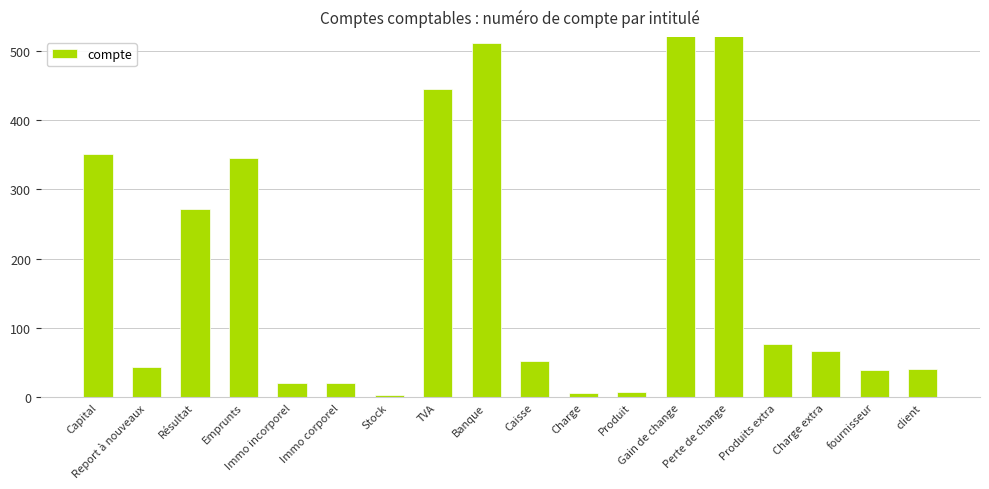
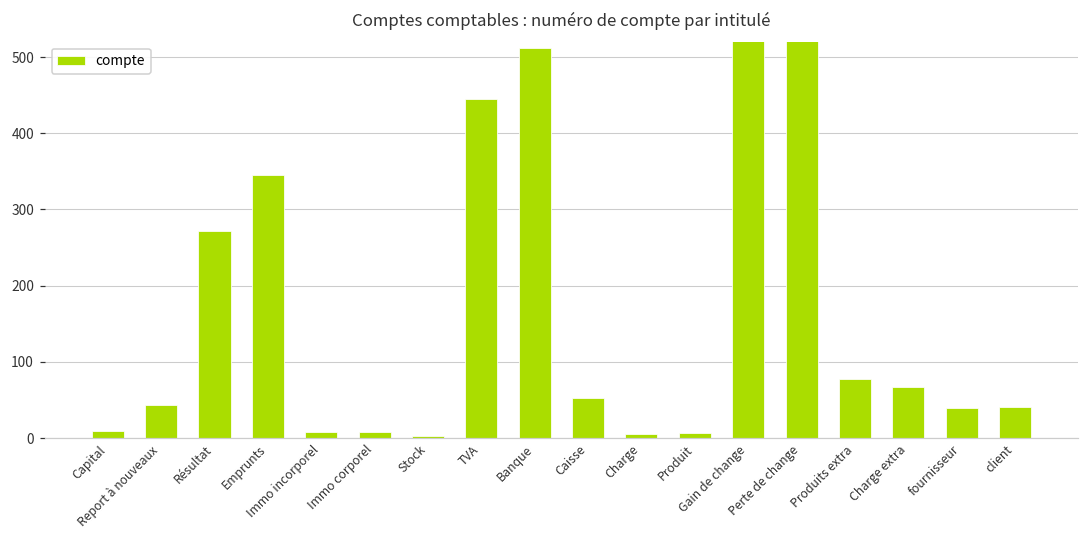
  {
-   "Capital": 350,
+   "Capital": 10,
    "Report à nouveaux": 40,
    "Résultat": 270,
    "Emprunts": 350,
-   "Immo incorporel": 20,
-   "Immo corporel": 20,
+   "Immo incorporel": 10,
+   "Immo corporel": 10,
    "TVA": 450,
    "Banque": 510,
    "Caisse": 50,
    "Charge": 10,
    "Produit": 10,
    "Produits extra": 80,
    "Charge extra": 70,
    "fournisseur": 40,
    "client": 40
  }
